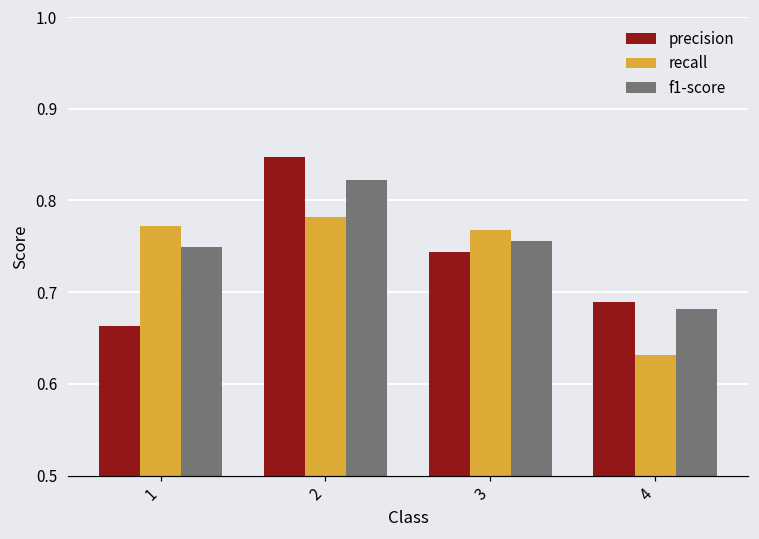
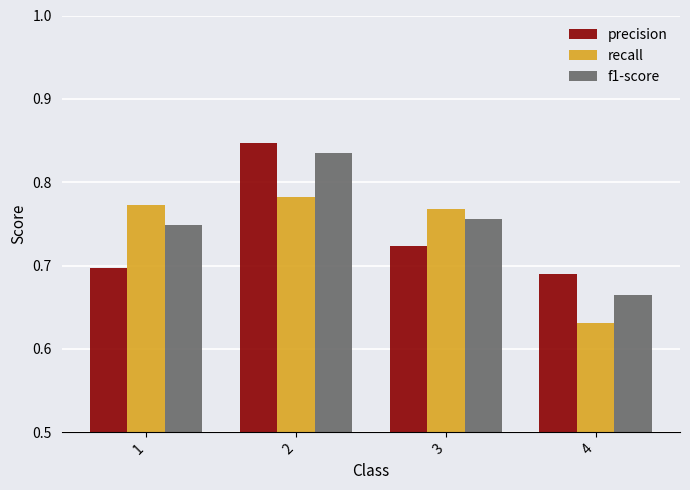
  {
    "precision": {
-     "1": 0.66,
+     "1": 0.70,
      "2": 0.85,
-     "3": 0.74,
+     "3": 0.72,
      "4": 0.69
    },
    "recall": {
      "1": 0.77,
      "2": 0.78,
      "3": 0.77,
      "4": 0.63
    },
    "f1-score": {
      "1": 0.75,
-     "2": 0.82,
+     "2": 0.84,
      "3": 0.76,
-     "4": 0.68
+     "4": 0.66
    }
  }
